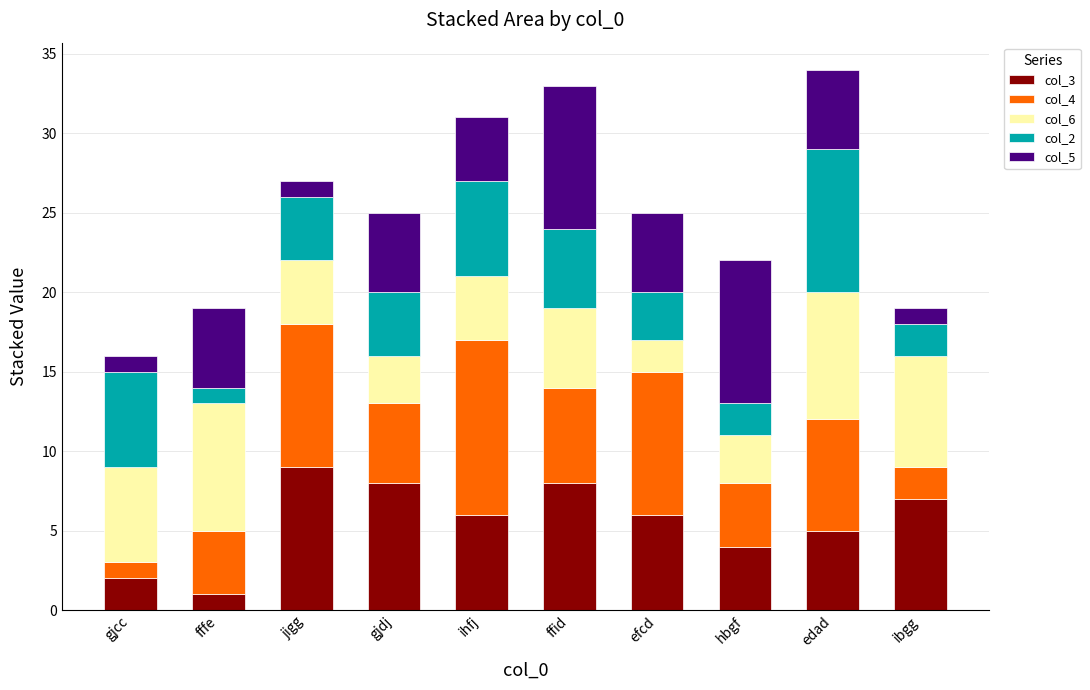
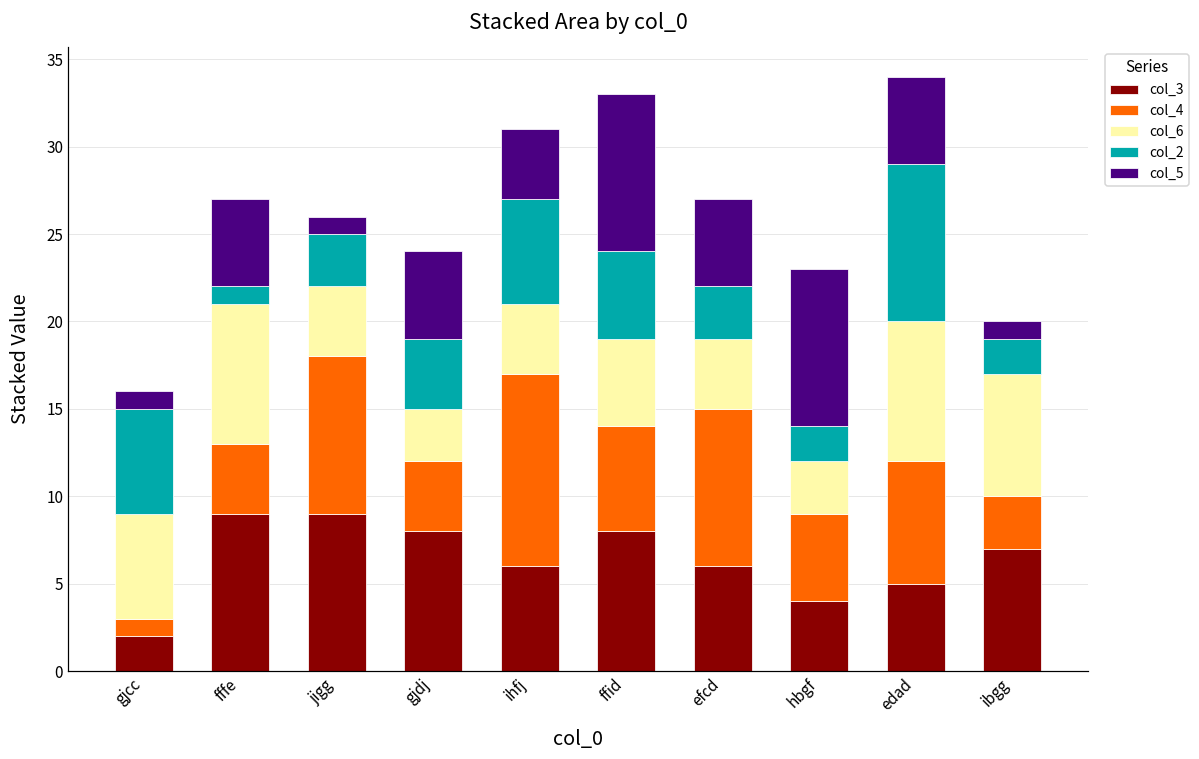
  {
    "col_3": {
      "gjcc": 2,
-     "fffe": 1,
+     "fffe": 9,
      "jigg": 9,
      "gjdj": 8,
      "ihfj": 6,
      "ffid": 8,
      "efcd": 6,
      "hbgf": 4,
      "edad": 5,
      "ibgg": 7
    },
    "col_4": {
      "gjcc": 1,
      "fffe": 4,
      "jigg": 9,
-     "gjdj": 5,
+     "gjdj": 4,
      "ihfj": 11,
      "ffid": 6,
      "efcd": 9,
-     "hbgf": 4,
+     "hbgf": 5,
      "edad": 7,
-     "ibgg": 2
+     "ibgg": 3
    },
    "col_6": {
      "gjcc": 6,
      "fffe": 8,
      "jigg": 4,
      "gjdj": 3,
      "ihfj": 4,
      "ffid": 5,
-     "efcd": 2,
+     "efcd": 4,
      "hbgf": 3,
      "edad": 8,
      "ibgg": 7
    },
    "col_2": {
      "gjcc": 6,
      "fffe": 1,
-     "jigg": 4,
+     "jigg": 3,
      "gjdj": 4,
      "ihfj": 6,
      "ffid": 5,
      "efcd": 3,
      "hbgf": 2,
      "edad": 9,
      "ibgg": 2
    },
    "col_5": {
      "gjcc": 1,
      "fffe": 5,
      "jigg": 1,
      "gjdj": 5,
      "ihfj": 4,
      "ffid": 9,
      "efcd": 5,
      "hbgf": 9,
      "edad": 5,
      "ibgg": 1
    }
  }
